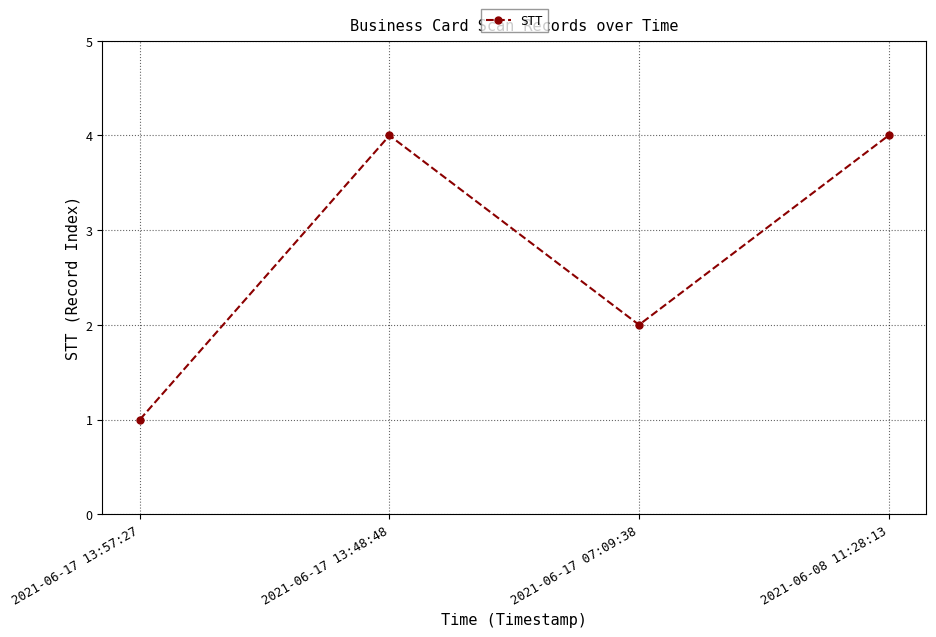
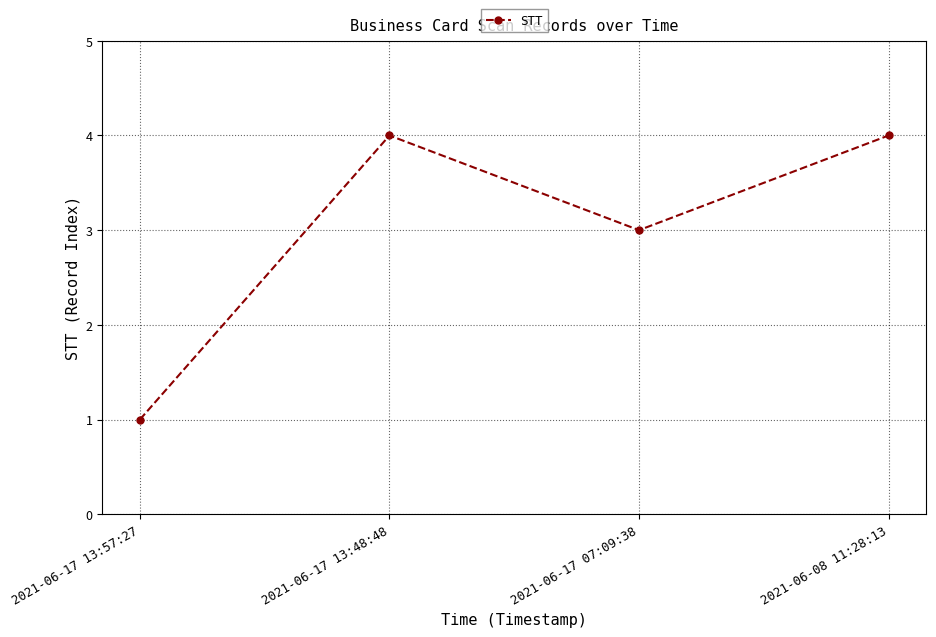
  {
    "2021-06-17 13:57:27": 1,
    "2021-06-17 13:48:48": 4,
-   "2021-06-17 07:09:38": 2,
+   "2021-06-17 07:09:38": 3,
    "2021-06-08 11:28:13": 4
  }
